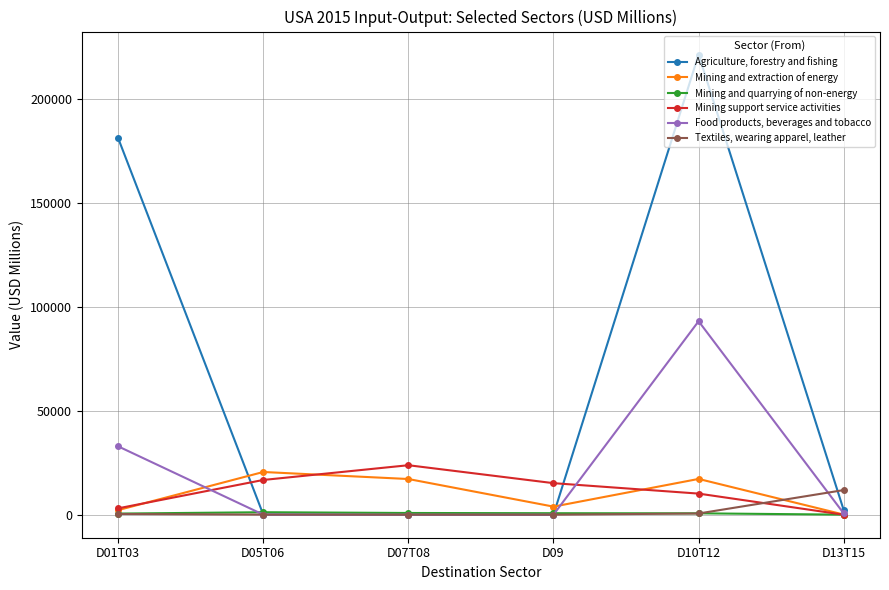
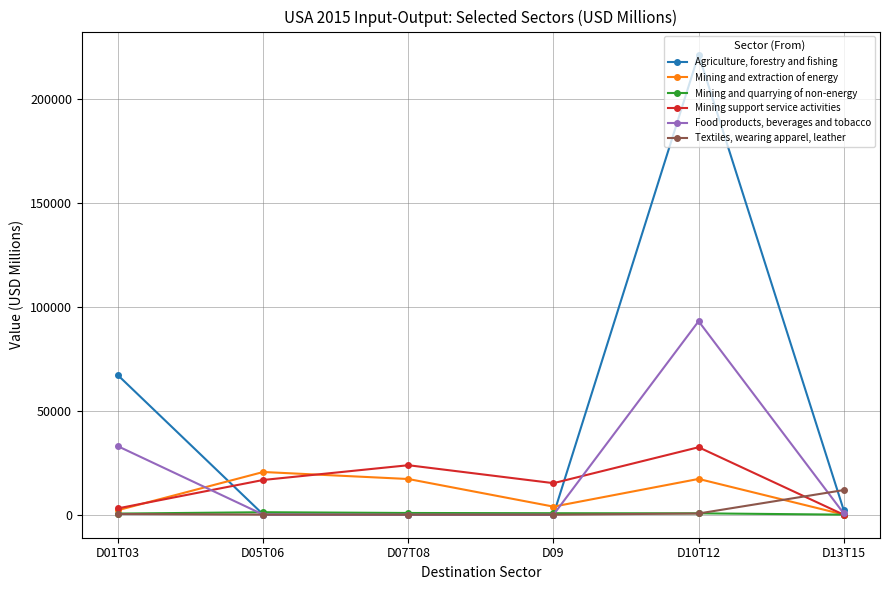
  {
    "Agriculture, forestry and fishing": {
-     "D01T03": 181000,
+     "D01T03": 67000,
      "D13T15": 2000
    },
    "Mining and extraction of energy": {
      "D05T06": 21000,
      "D07T08": 17000,
      "D09": 4000,
      "D10T12": 17000
    },
    "Mining support service activities": {
      "D05T06": 17000,
      "D07T08": 24000,
      "D09": 15000,
-     "D10T12": 10000
+     "D10T12": 32000
    },
    "Food products, beverages and tobacco": {
      "D01T03": 33000,
      "D10T12": 93000
    },
    "Textiles, wearing apparel, leather": {
      "D13T15": 12000
    }
  }
